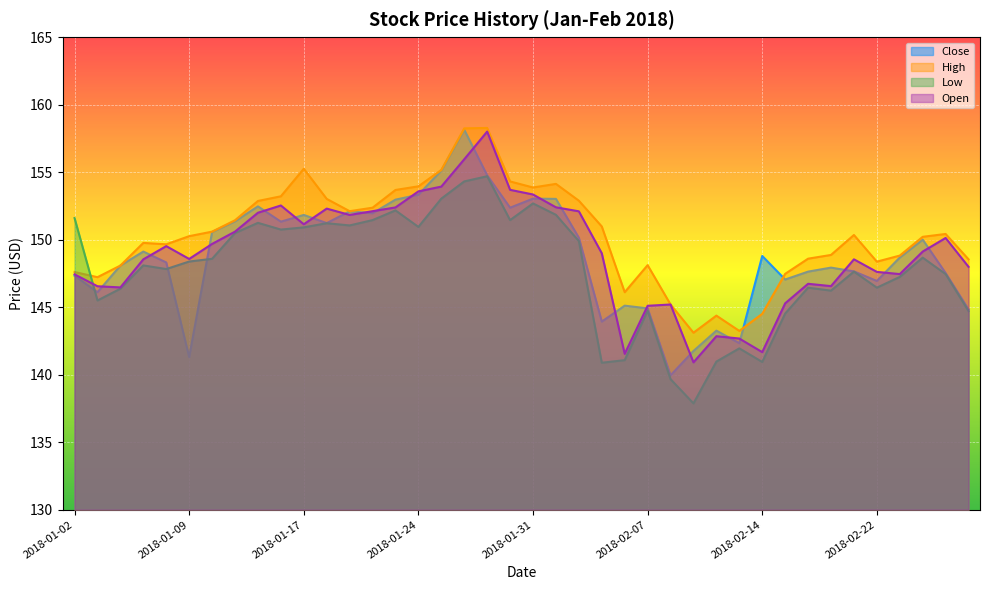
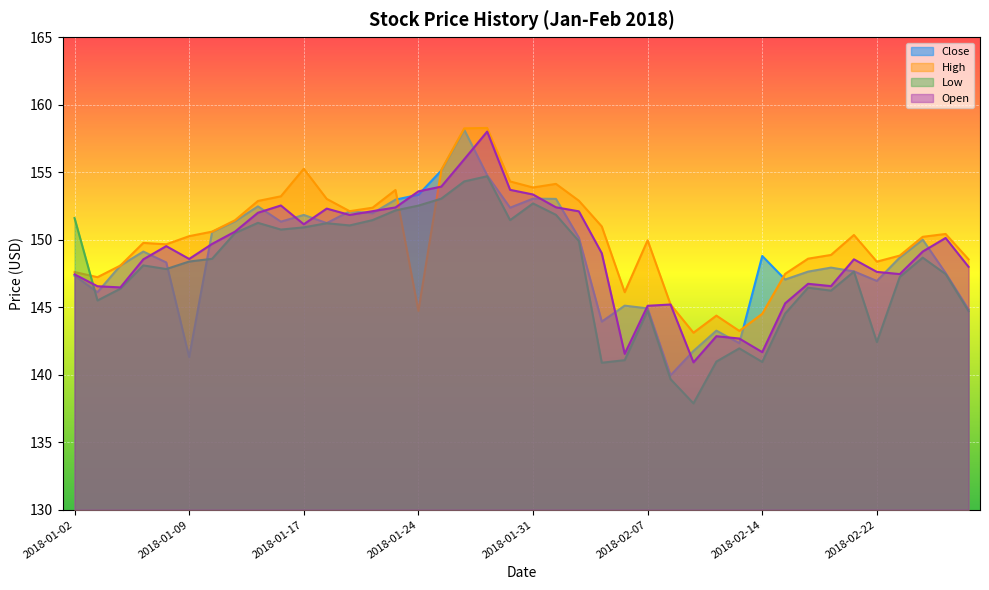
  {
    "Close": {
      "2018-01-09": 141.3,
      "2018-01-17": 151.8,
      "2018-01-24": 153.3,
      "2018-01-31": 153.0,
      "2018-02-14": 148.8,
      "2018-02-22": 146.9
    },
    "High": {
      "2018-01-09": 150.3,
      "2018-01-17": 155.2,
-     "2018-01-24": 153.9,
+     "2018-01-24": 144.7,
      "2018-01-31": 153.9,
-     "2018-02-07": 148.1,
+     "2018-02-07": 149.9,
      "2018-02-14": 144.5,
      "2018-02-22": 148.4
    },
    "Low": {
      "2018-01-02": 151.6,
      "2018-01-09": 148.4,
      "2018-01-17": 150.9,
-     "2018-01-24": 150.9,
+     "2018-01-24": 152.5,
      "2018-01-31": 152.7,
      "2018-02-14": 140.9,
-     "2018-02-22": 146.4
+     "2018-02-22": 142.4
    },
    "Open": {
      "2018-01-09": 148.6,
      "2018-01-17": 151.1,
      "2018-01-24": 153.6,
      "2018-01-31": 153.3,
      "2018-02-07": 145.1,
      "2018-02-14": 141.7,
      "2018-02-22": 147.6
    }
  }
